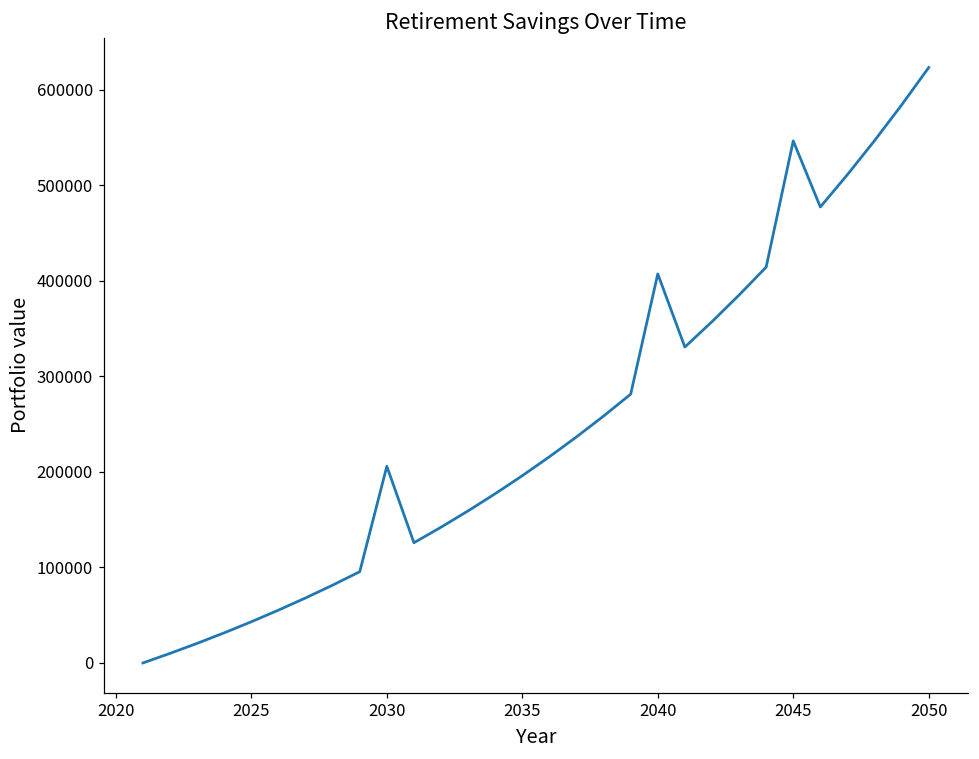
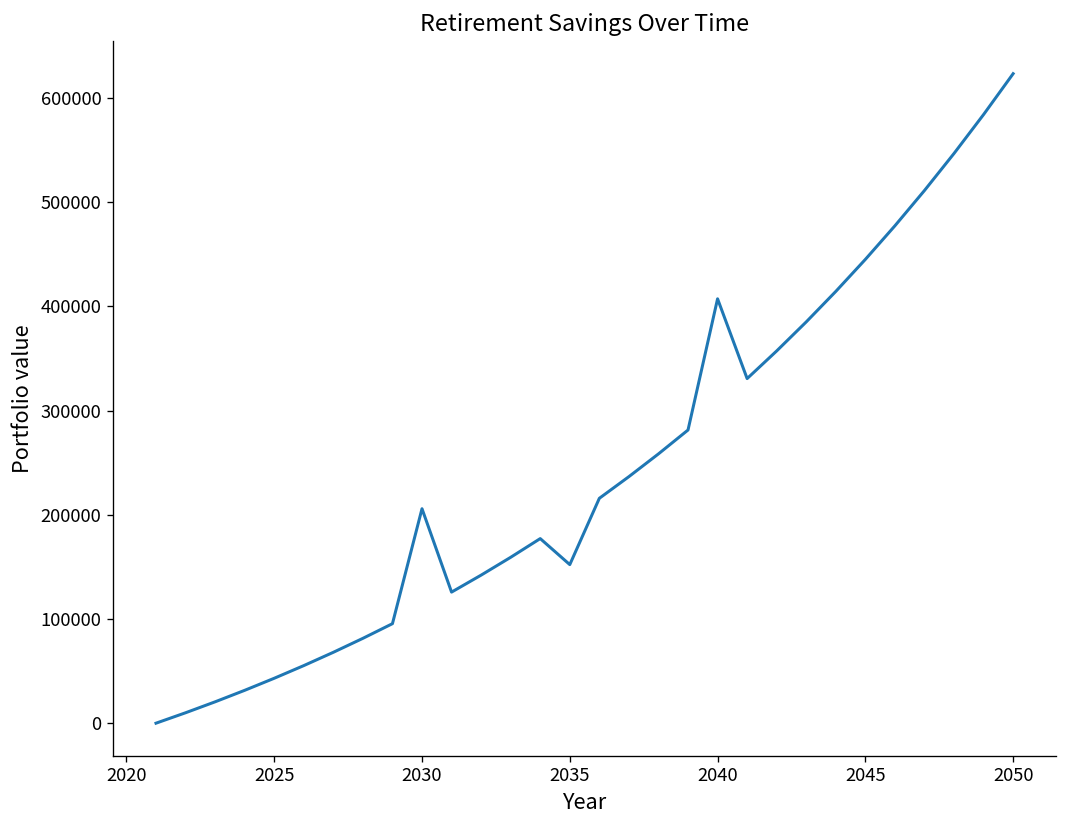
  {
    "2025": 40000,
    "2030": 210000,
-   "2035": 200000,
+   "2035": 150000,
    "2040": 410000,
-   "2045": 550000,
+   "2045": 450000,
    "2050": 620000
  }
